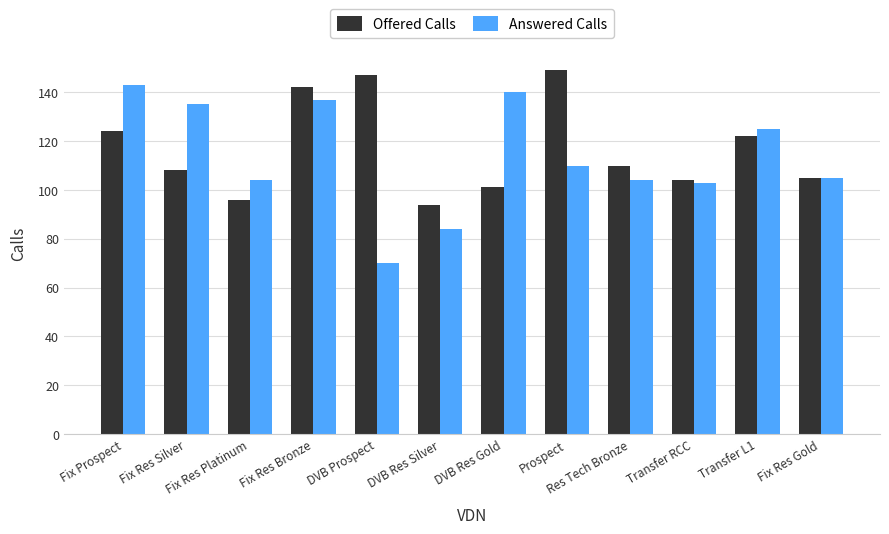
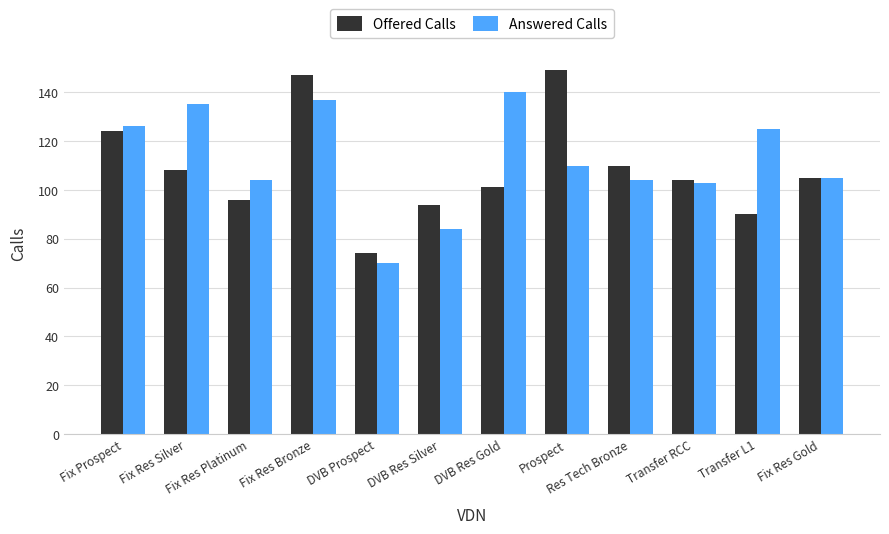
  {
    "Offered Calls": {
      "Fix Prospect": 124,
      "Fix Res Silver": 108,
      "Fix Res Platinum": 96,
-     "Fix Res Bronze": 142,
-     "DVB Prospect": 147,
+     "Fix Res Bronze": 147,
+     "DVB Prospect": 74,
      "DVB Res Silver": 94,
      "DVB Res Gold": 101,
      "Prospect": 149,
      "Res Tech Bronze": 110,
      "Transfer RCC": 104,
-     "Transfer L1": 122,
+     "Transfer L1": 90,
      "Fix Res Gold": 105
    },
    "Answered Calls": {
-     "Fix Prospect": 143,
+     "Fix Prospect": 126,
      "Fix Res Silver": 135,
      "Fix Res Platinum": 104,
      "Fix Res Bronze": 137,
      "DVB Prospect": 70,
      "DVB Res Silver": 84,
      "DVB Res Gold": 140,
      "Prospect": 110,
      "Res Tech Bronze": 104,
      "Transfer RCC": 103,
      "Transfer L1": 125,
      "Fix Res Gold": 105
    }
  }
